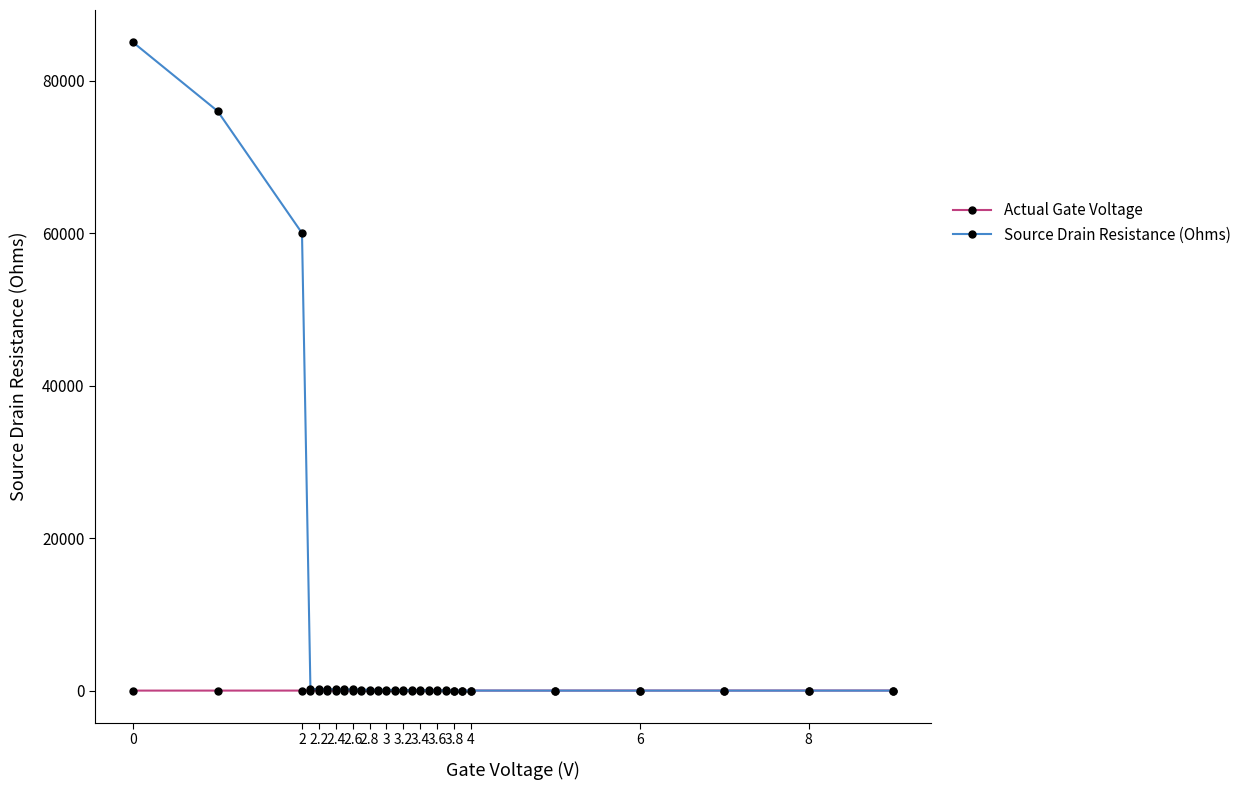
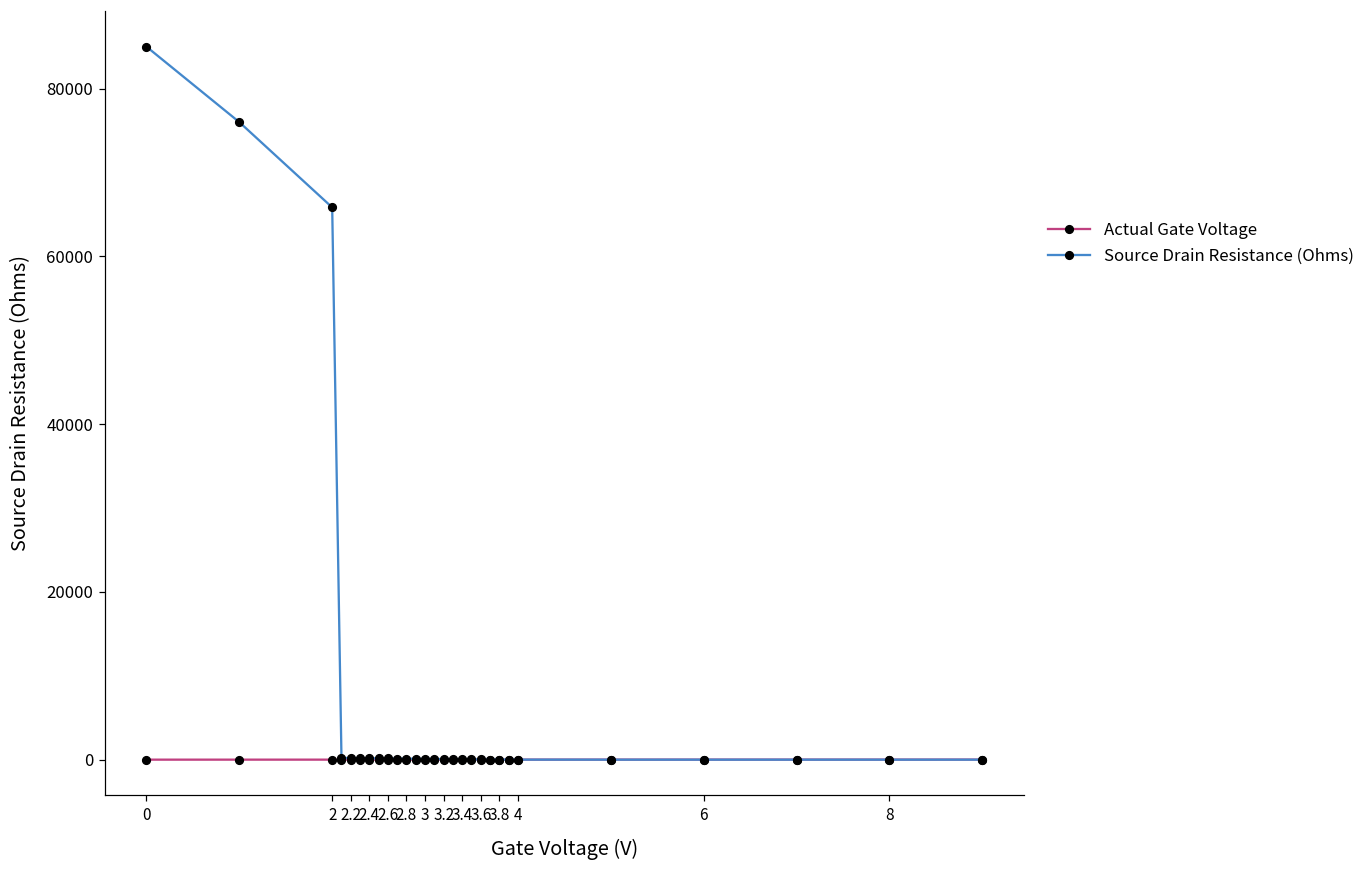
  {
    "Actual Gate Voltage": {
      "0": 0,
      "2": 0
    },
    "Source Drain Resistance (Ohms)": {
      "0": 85000,
-     "2": 60000
+     "2": 66000
    }
  }
